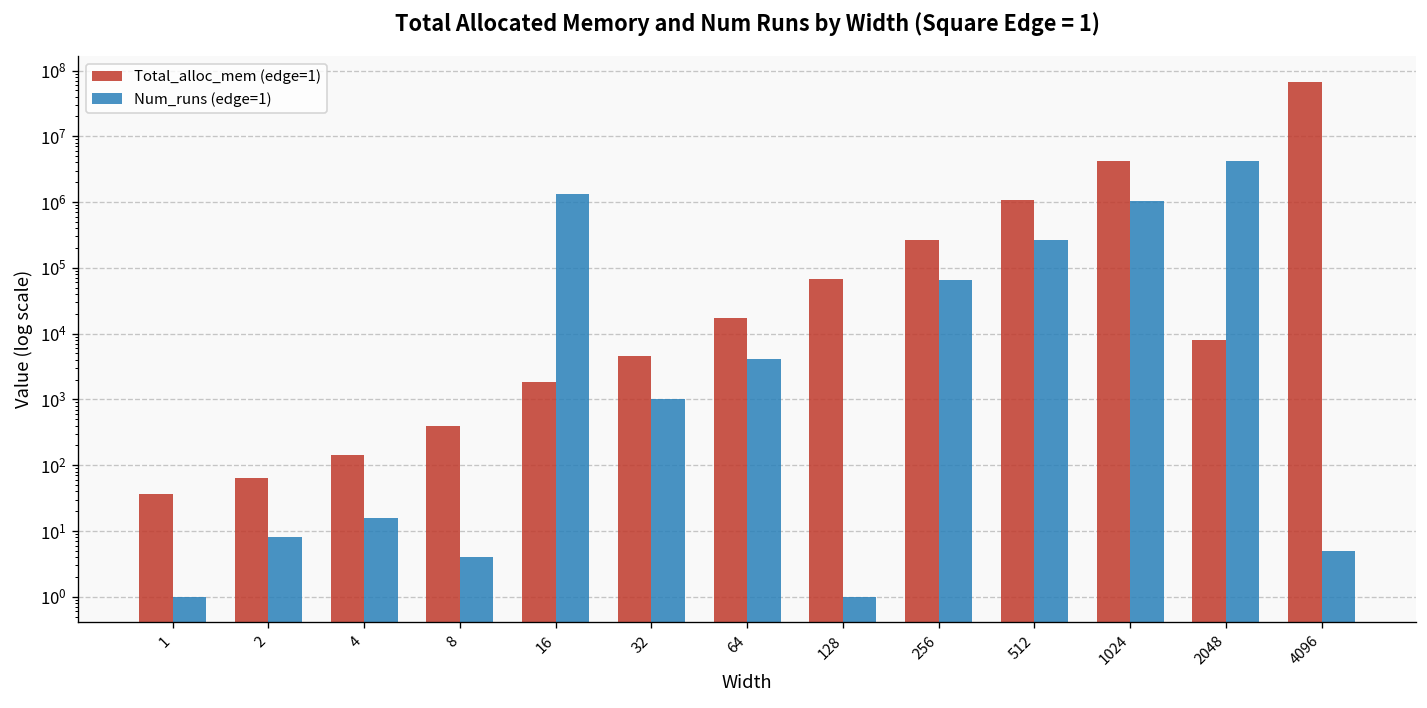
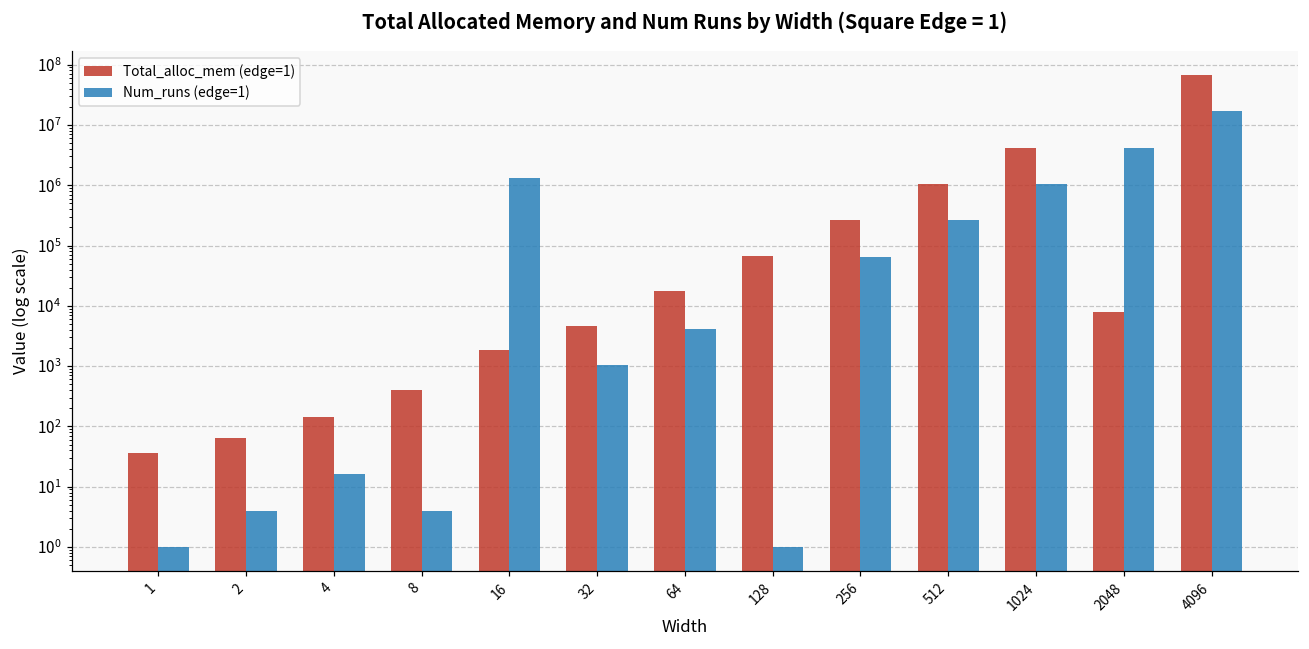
  {
    "Total_alloc_mem (edge=1)": {
      "1": 40,
      "2": 60,
      "4": 140,
      "8": 400,
      "16": 1900,
      "32": 5000,
      "64": 17000,
      "128": 70000,
      "256": 300000,
      "512": 1100000,
      "1024": 4000000,
      "2048": 8000,
      "4096": 70000000
    },
    "Num_runs (edge=1)": {
      "1": 1,
-     "2": 8,
+     "2": 4,
      "4": 16,
      "8": 4,
      "16": 1300000,
      "32": 1000,
      "64": 4000,
      "128": 1,
      "256": 70000,
      "512": 300000,
      "1024": 1000000,
      "2048": 4000000,
-     "4096": 5
+     "4096": 17000000
    }
  }
